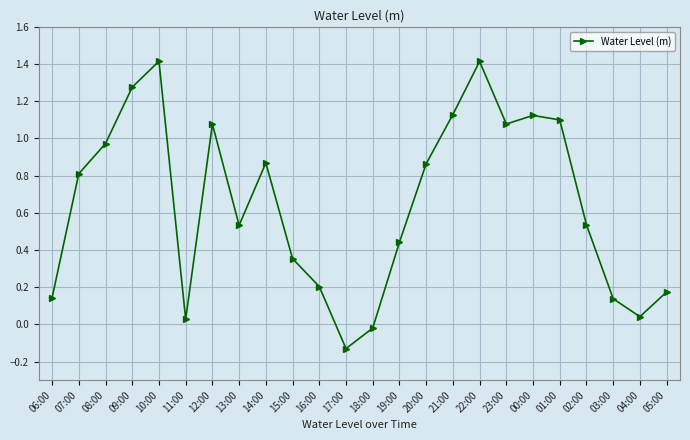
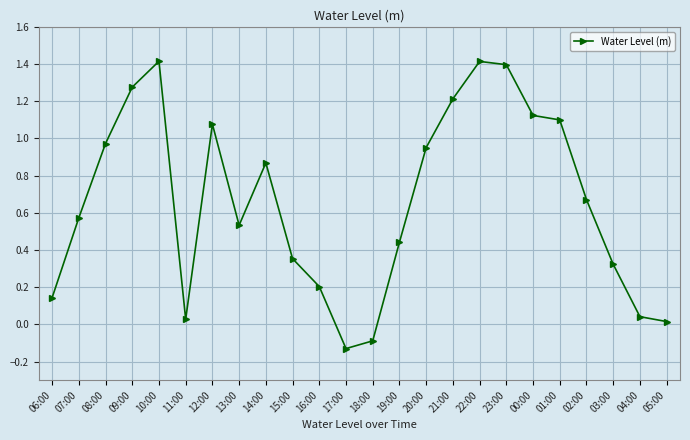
  {
    "06:00": 0.14,
-   "07:00": 0.81,
+   "07:00": 0.57,
    "08:00": 0.97,
    "09:00": 1.28,
    "10:00": 1.42,
    "11:00": 0.03,
    "12:00": 1.08,
    "13:00": 0.53,
    "14:00": 0.87,
    "15:00": 0.35,
    "16:00": 0.20,
    "17:00": -0.13,
-   "18:00": -0.02,
+   "18:00": -0.09,
    "19:00": 0.44,
-   "20:00": 0.86,
-   "21:00": 1.13,
+   "20:00": 0.95,
+   "21:00": 1.21,
    "22:00": 1.41,
-   "23:00": 1.08,
+   "23:00": 1.40,
    "00:00": 1.12,
    "01:00": 1.10,
-   "02:00": 0.54,
-   "03:00": 0.14,
+   "02:00": 0.67,
+   "03:00": 0.32,
    "04:00": 0.04,
-   "05:00": 0.17
+   "05:00": 0.02
  }
